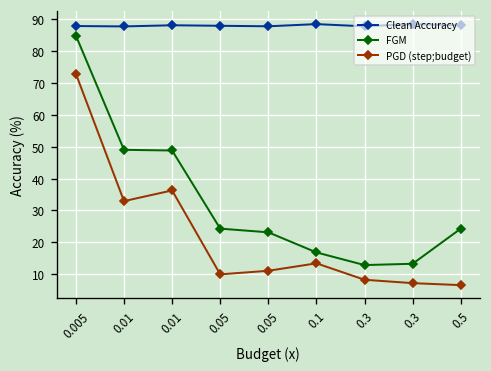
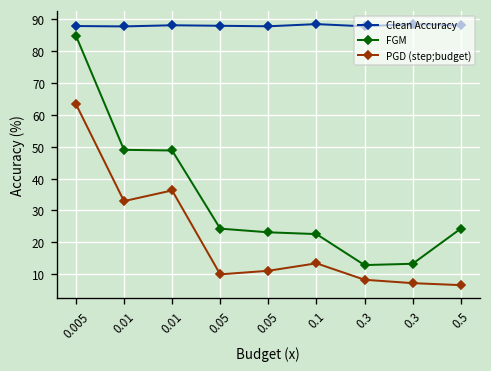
  {
    "Clean Accuracy": {
      "0.005": 88,
      "0.1": 88
    },
    "FGM": {
      "0.005": 85,
-     "0.1": 17,
+     "0.1": 23,
      "0.5": 24
    },
    "PGD (step;budget)": {
-     "0.005": 73,
+     "0.005": 63,
      "0.1": 13,
      "0.5": 7
    }
  }
